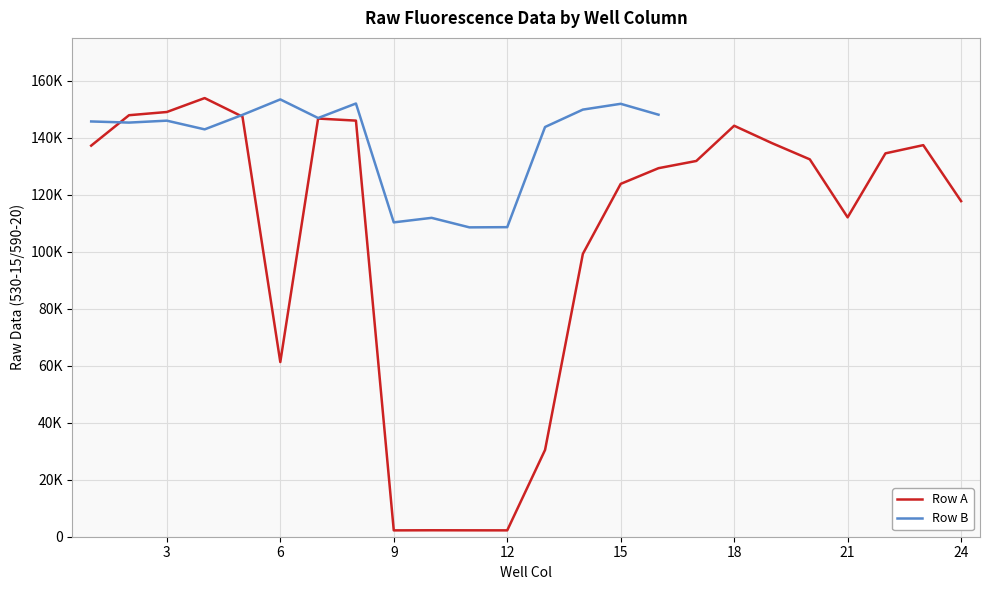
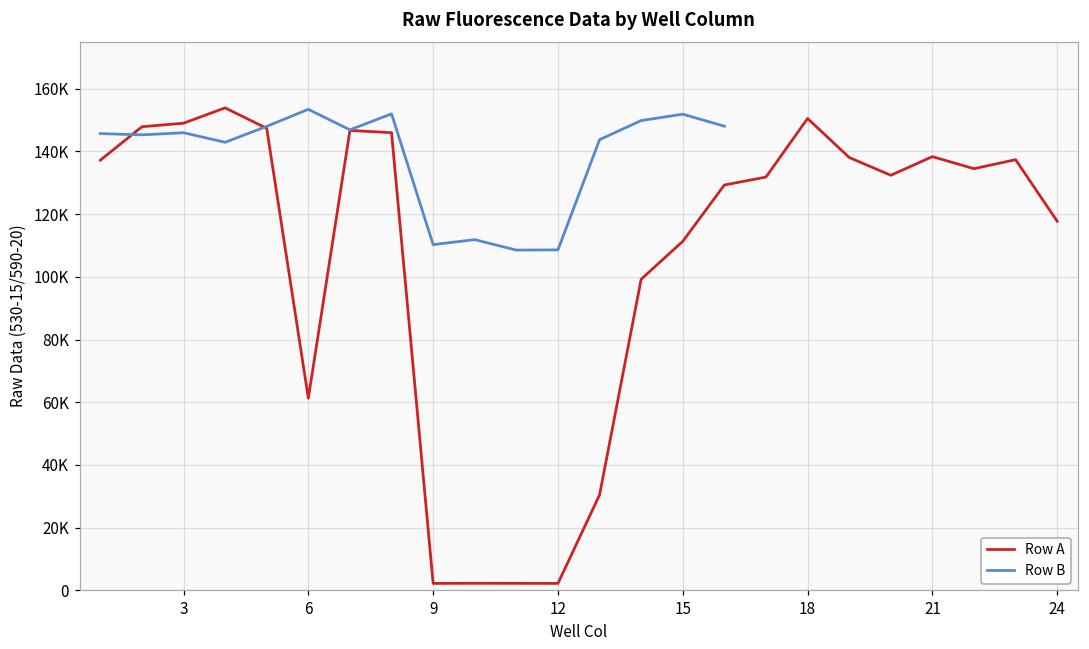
  {
    "Row A": {
      "3": 149000,
      "6": 61000,
      "9": 2000,
      "12": 2000,
-     "15": 124000,
-     "18": 144000,
-     "21": 112000,
+     "15": 111000,
+     "18": 151000,
+     "21": 138000,
      "24": 118000
    },
    "Row B": {
      "3": 146000,
      "6": 153000,
      "9": 110000,
      "12": 109000,
      "15": 152000
    }
  }
